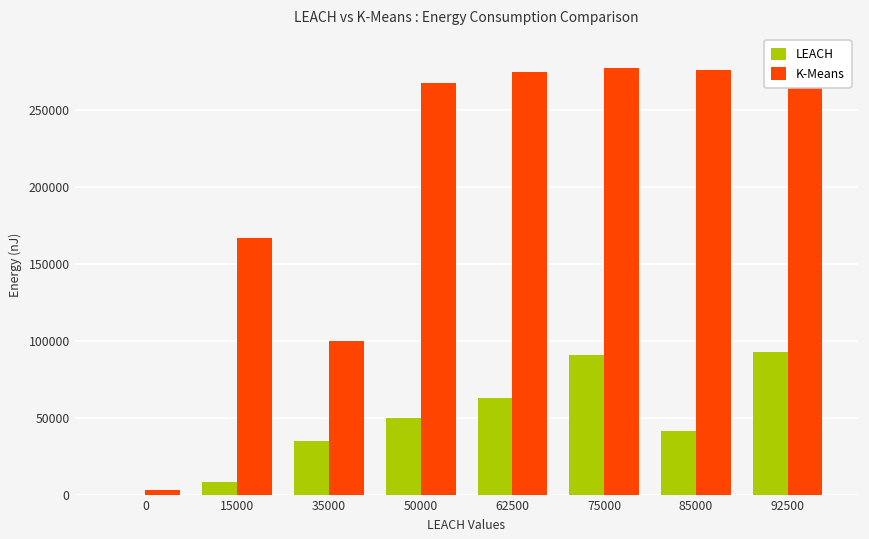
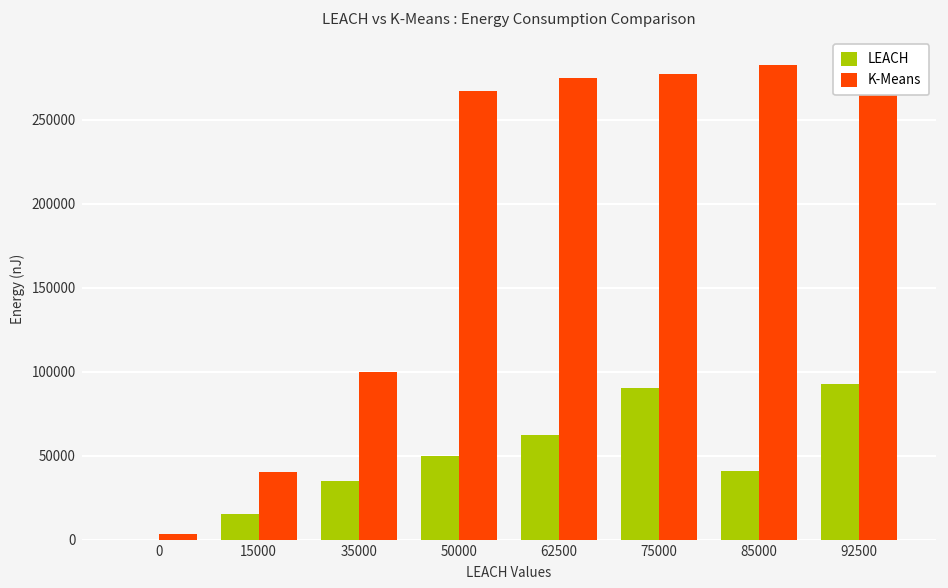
  {
    "LEACH": {
      "0": 0,
-     "15000": 8000,
+     "15000": 15000,
      "35000": 35000,
      "50000": 50000,
      "62500": 63000,
      "75000": 90000,
      "85000": 41000,
      "92500": 93000
    },
    "K-Means": {
      "0": 3000,
-     "15000": 167000,
+     "15000": 40000,
      "35000": 100000,
      "50000": 268000,
      "62500": 275000,
      "75000": 278000,
-     "85000": 276000
+     "85000": 283000
    }
  }
